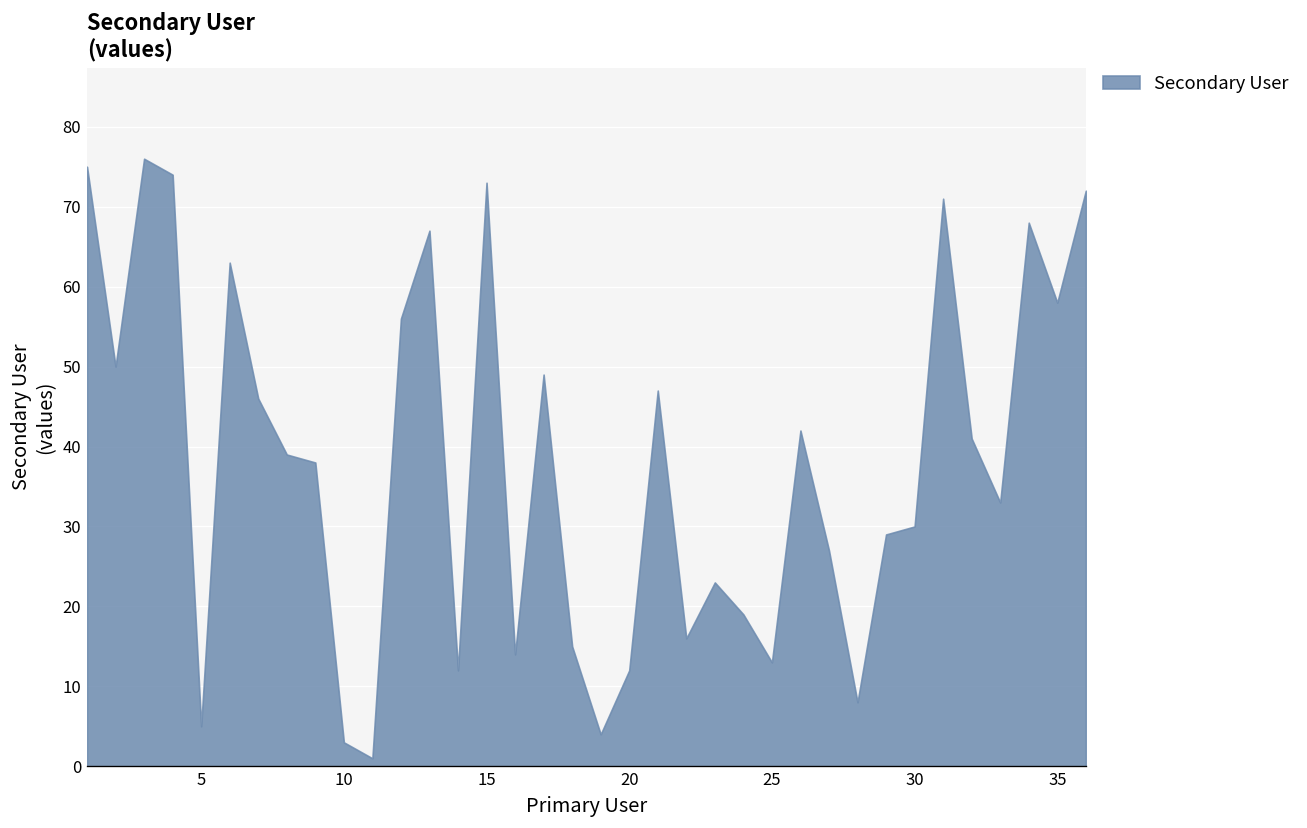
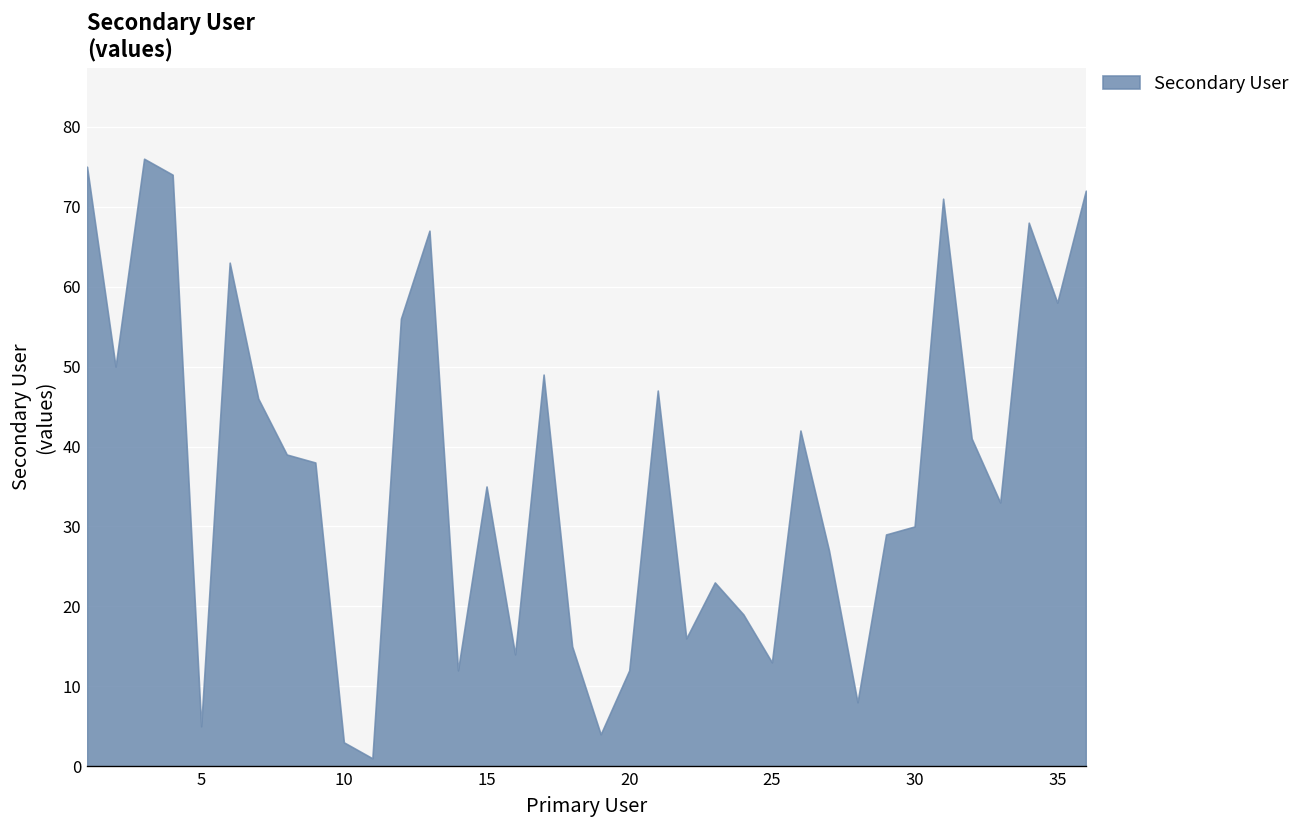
  {
    "5": 5,
    "10": 3,
-   "15": 73,
+   "15": 35,
    "20": 12,
    "25": 13,
    "30": 30,
    "35": 58
  }
